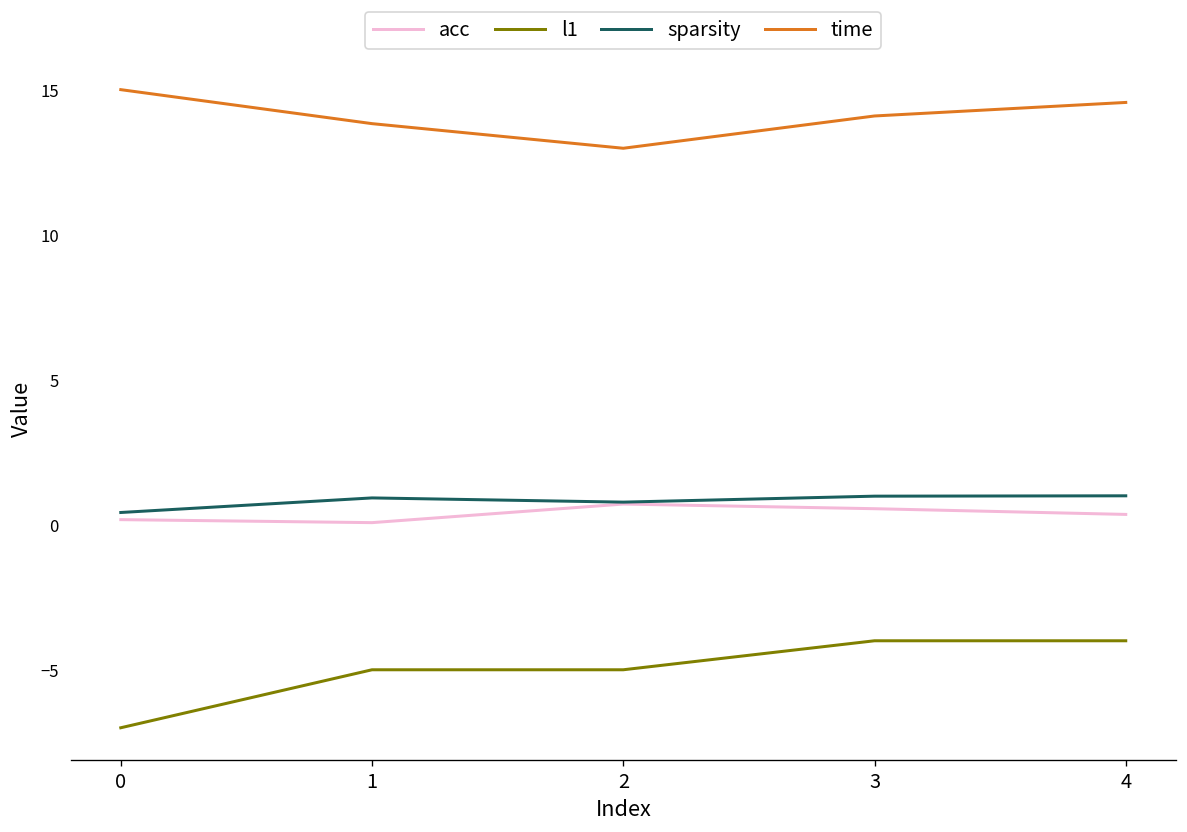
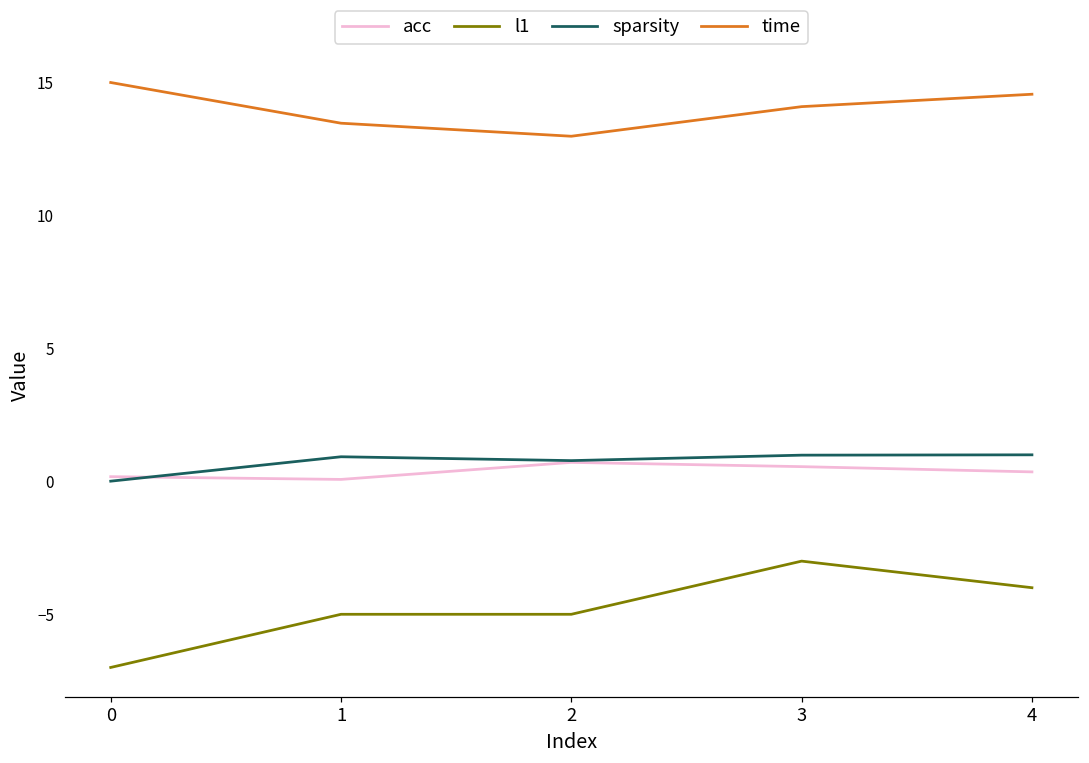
  {
    "acc": {
      "0": 0.2,
      "1": 0.1,
      "3": 0.6,
      "4": 0.4
    },
    "l1": {
      "0": -7,
      "1": -5,
      "2": -5,
-     "3": -4,
+     "3": -3,
      "4": -4
    },
    "sparsity": {
-     "0": 0.4,
+     "0": 0.0,
      "1": 0.9,
      "3": 1.0,
      "4": 1.0
    },
    "time": {
      "0": 15.0,
-     "1": 13.8,
+     "1": 13.5,
      "2": 13.0,
      "3": 14.1,
      "4": 14.6
    }
  }
